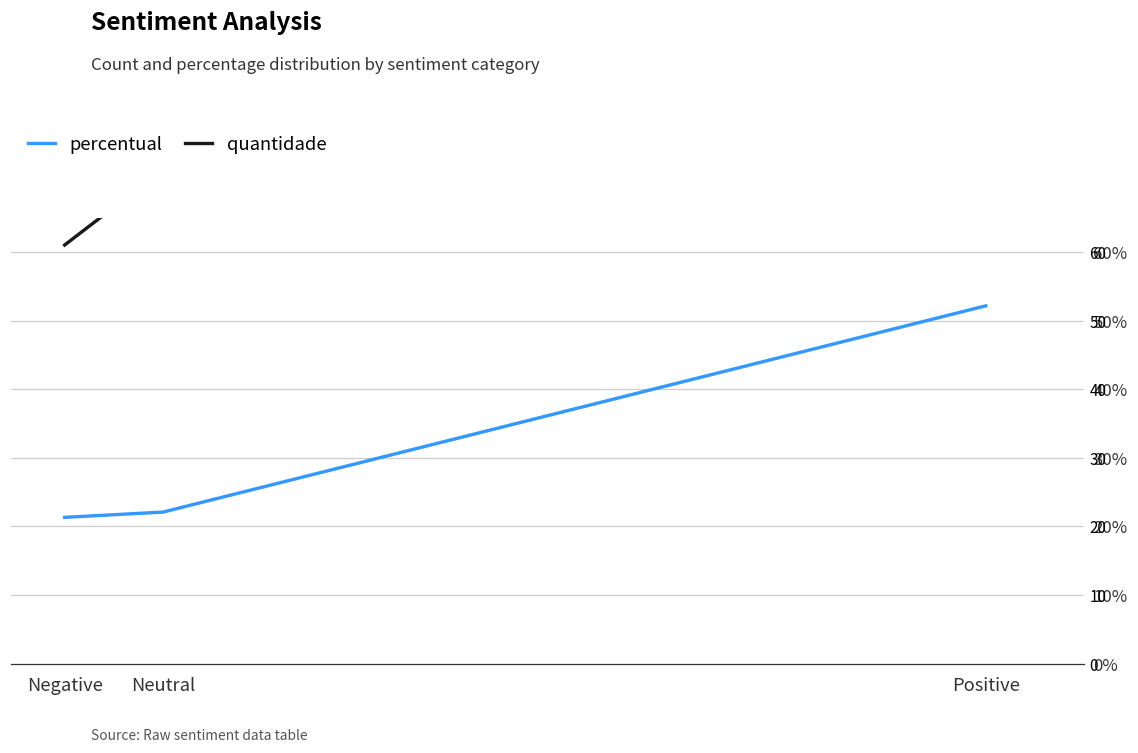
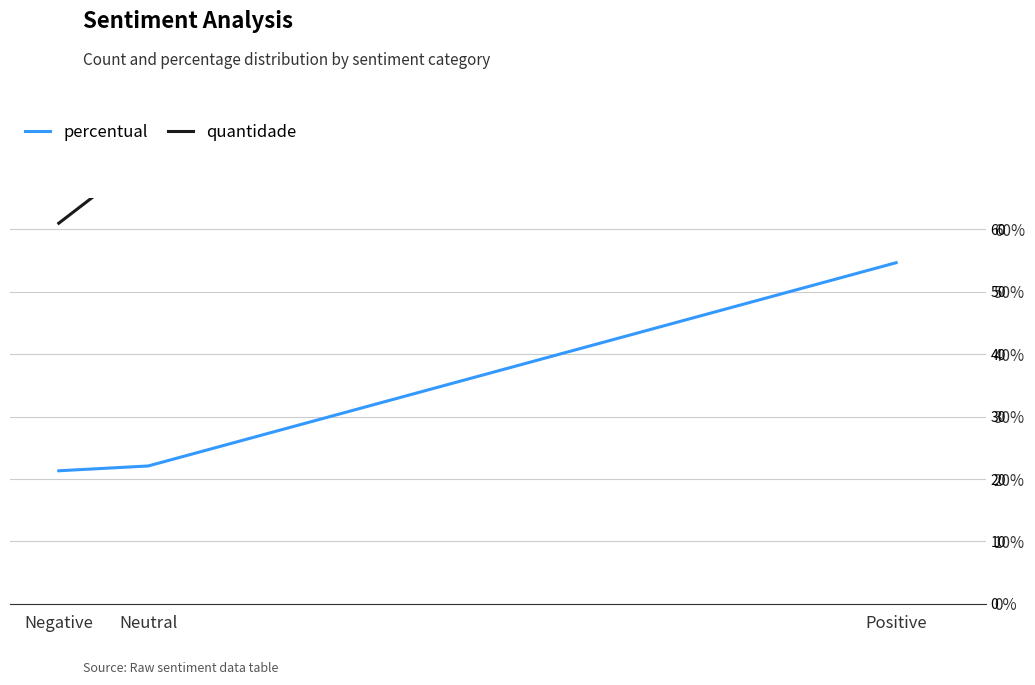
  {
    "quantidade": {
      "Negative": 61
    },
    "percentual": {
      "Negative": 21,
      "Neutral": 22,
-     "Positive": 52
+     "Positive": 55
    }
  }
